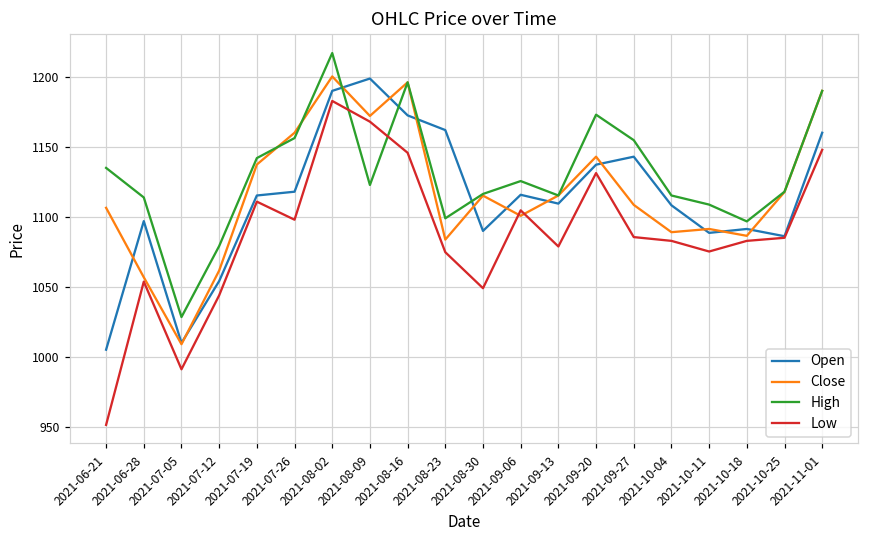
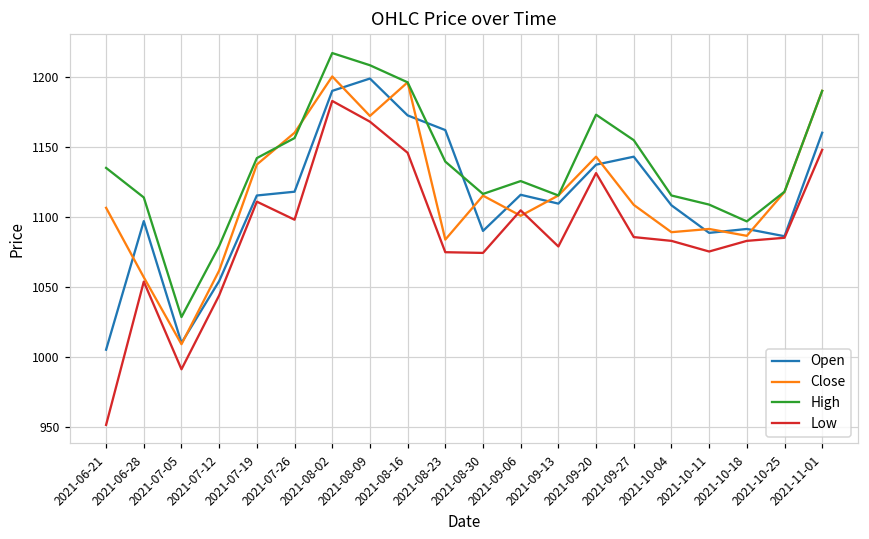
  {
    "Open": {
      "2021-06-21": 1005,
      "2021-06-28": 1097,
      "2021-07-12": 1054,
      "2021-07-19": 1115,
      "2021-07-26": 1118,
      "2021-08-02": 1190,
      "2021-08-09": 1199,
      "2021-08-16": 1173,
      "2021-08-23": 1162,
      "2021-08-30": 1090,
      "2021-09-06": 1116,
      "2021-09-13": 1110,
      "2021-09-20": 1137,
      "2021-09-27": 1143,
      "2021-10-04": 1108,
      "2021-10-11": 1089,
      "2021-10-18": 1091,
      "2021-11-01": 1160
    },
    "Close": {
      "2021-06-21": 1107,
      "2021-06-28": 1057,
      "2021-07-12": 1062,
      "2021-07-19": 1137,
      "2021-07-26": 1160,
      "2021-08-02": 1200,
      "2021-08-09": 1172,
      "2021-08-23": 1084,
      "2021-09-06": 1101,
      "2021-09-20": 1143,
      "2021-09-27": 1109,
      "2021-10-04": 1089,
      "2021-10-11": 1091,
      "2021-10-18": 1087
    },
    "High": {
      "2021-06-21": 1135,
      "2021-06-28": 1114,
      "2021-07-05": 1029,
      "2021-07-12": 1079,
      "2021-07-19": 1142,
      "2021-07-26": 1156,
      "2021-08-02": 1217,
-     "2021-08-09": 1123,
-     "2021-08-23": 1099,
+     "2021-08-09": 1208,
+     "2021-08-23": 1140,
      "2021-09-06": 1126,
      "2021-09-20": 1173,
      "2021-09-27": 1155,
      "2021-10-04": 1115,
      "2021-10-11": 1109,
      "2021-10-18": 1097
    },
    "Low": {
      "2021-06-21": 952,
      "2021-06-28": 1054,
      "2021-07-05": 991,
      "2021-07-12": 1044,
      "2021-07-19": 1111,
      "2021-07-26": 1098,
      "2021-08-02": 1183,
      "2021-08-09": 1168,
      "2021-08-16": 1146,
      "2021-08-23": 1075,
-     "2021-08-30": 1049,
+     "2021-08-30": 1074,
      "2021-09-06": 1105,
      "2021-09-13": 1079,
      "2021-09-20": 1131,
      "2021-09-27": 1086,
      "2021-10-04": 1083,
      "2021-10-11": 1075,
      "2021-10-18": 1083,
      "2021-11-01": 1148
    }
  }
